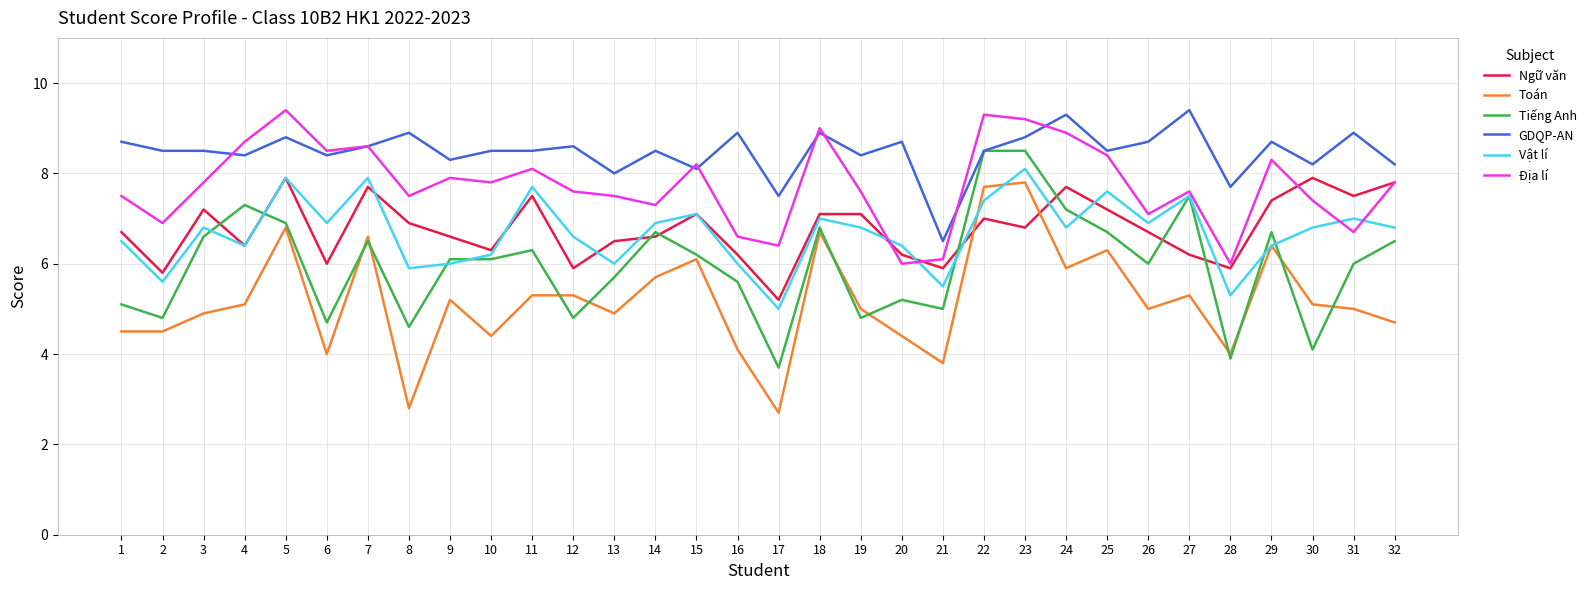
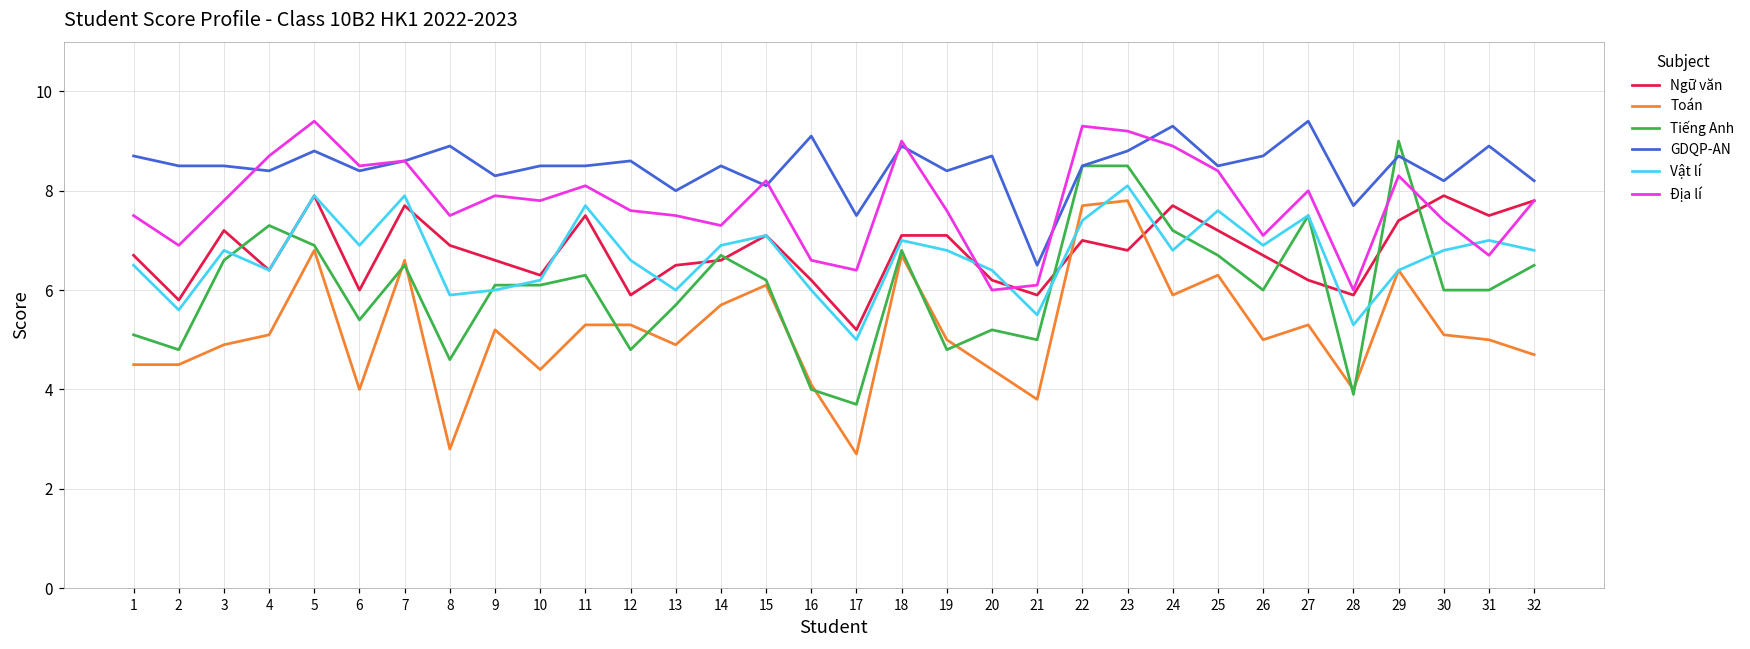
  {
    "Ngữ văn": {
      "1": 6.7,
      "2": 5.8,
      "3": 7.2,
      "6": 6.0,
      "7": 7.7,
      "8": 6.9,
      "9": 6.6,
      "10": 6.3,
      "11": 7.5,
      "12": 5.9,
      "13": 6.5,
      "14": 6.6,
      "16": 6.2,
      "17": 5.2,
      "18": 7.1,
      "19": 7.1,
      "20": 6.2,
      "21": 5.9,
      "22": 7.0,
      "23": 6.8,
      "24": 7.7,
      "25": 7.2,
      "26": 6.7,
      "27": 6.2,
      "28": 5.9,
      "29": 7.4,
      "30": 7.9,
      "31": 7.5
    },
    "Toán": {
      "1": 4.5,
      "2": 4.5,
      "3": 4.9,
      "4": 5.1,
      "5": 6.8,
      "6": 4.0,
      "7": 6.6,
      "8": 2.8,
      "9": 5.2,
      "10": 4.4,
      "11": 5.3,
      "12": 5.3,
      "13": 4.9,
      "14": 5.7,
      "15": 6.1,
      "16": 4.1,
      "17": 2.7,
      "18": 6.7,
      "19": 5.0,
      "20": 4.4,
      "21": 3.8,
      "22": 7.7,
      "23": 7.8,
      "24": 5.9,
      "25": 6.3,
      "26": 5.0,
      "27": 5.3,
      "28": 4.0,
      "30": 5.1,
      "31": 5.0,
      "32": 4.7
    },
    "Tiếng Anh": {
      "1": 5.1,
      "2": 4.8,
      "3": 6.6,
      "4": 7.3,
      "5": 6.9,
-     "6": 4.7,
+     "6": 5.4,
      "7": 6.5,
      "8": 4.6,
      "9": 6.1,
      "10": 6.1,
      "11": 6.3,
      "12": 4.8,
      "13": 5.7,
      "14": 6.7,
      "15": 6.2,
-     "16": 5.6,
+     "16": 4.0,
      "17": 3.7,
      "18": 6.8,
      "19": 4.8,
      "20": 5.2,
      "21": 5.0,
      "23": 8.5,
      "24": 7.2,
      "25": 6.7,
      "26": 6.0,
      "28": 3.9,
-     "29": 6.7,
-     "30": 4.1,
+     "29": 9.0,
+     "30": 6.0,
      "31": 6.0,
      "32": 6.5
    },
    "GDQP-AN": {
      "1": 8.7,
      "2": 8.5,
      "3": 8.5,
      "4": 8.4,
      "5": 8.8,
      "6": 8.4,
      "8": 8.9,
      "9": 8.3,
      "10": 8.5,
      "11": 8.5,
      "12": 8.6,
      "13": 8.0,
      "14": 8.5,
      "15": 8.1,
-     "16": 8.9,
+     "16": 9.1,
      "17": 7.5,
      "18": 8.9,
      "19": 8.4,
      "20": 8.7,
      "21": 6.5,
      "23": 8.8,
      "24": 9.3,
      "25": 8.5,
      "26": 8.7,
      "27": 9.4,
      "28": 7.7,
      "29": 8.7,
      "30": 8.2,
      "31": 8.9,
      "32": 8.2
    },
    "Vật lí": {
      "1": 6.5,
      "2": 5.6,
      "3": 6.8,
      "6": 6.9,
      "7": 7.9,
      "8": 5.9,
      "9": 6.0,
      "10": 6.2,
      "11": 7.7,
      "12": 6.6,
      "13": 6.0,
      "14": 6.9,
      "16": 6.0,
      "17": 5.0,
      "18": 7.0,
      "19": 6.8,
      "20": 6.4,
      "21": 5.5,
      "22": 7.4,
      "23": 8.1,
      "24": 6.8,
      "25": 7.6,
      "26": 6.9,
      "28": 5.3,
      "30": 6.8,
      "31": 7.0,
      "32": 6.8
    },
    "Địa lí": {
      "1": 7.5,
      "2": 6.9,
      "3": 7.8,
      "4": 8.7,
      "5": 9.4,
      "6": 8.5,
      "8": 7.5,
      "9": 7.9,
      "10": 7.8,
      "11": 8.1,
      "12": 7.6,
      "13": 7.5,
      "14": 7.3,
      "15": 8.2,
      "16": 6.6,
      "17": 6.4,
      "18": 9.0,
      "19": 7.6,
      "20": 6.0,
      "21": 6.1,
      "22": 9.3,
      "23": 9.2,
      "24": 8.9,
      "25": 8.4,
      "26": 7.1,
-     "27": 7.6,
+     "27": 8.0,
      "28": 6.0,
      "29": 8.3,
      "30": 7.4,
      "31": 6.7
    }
  }
